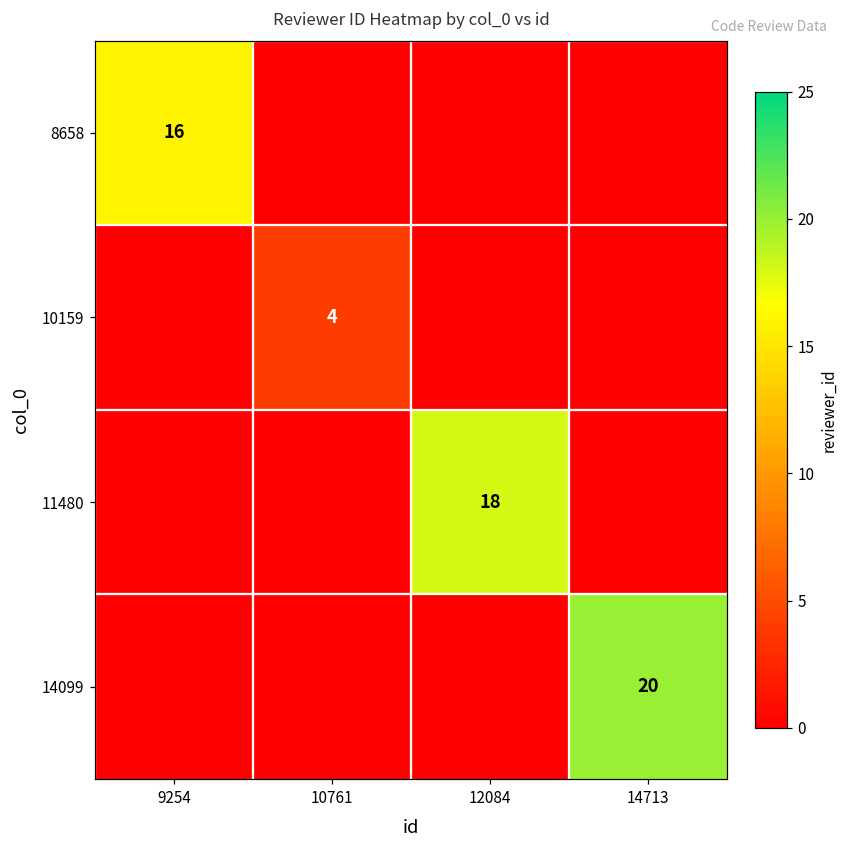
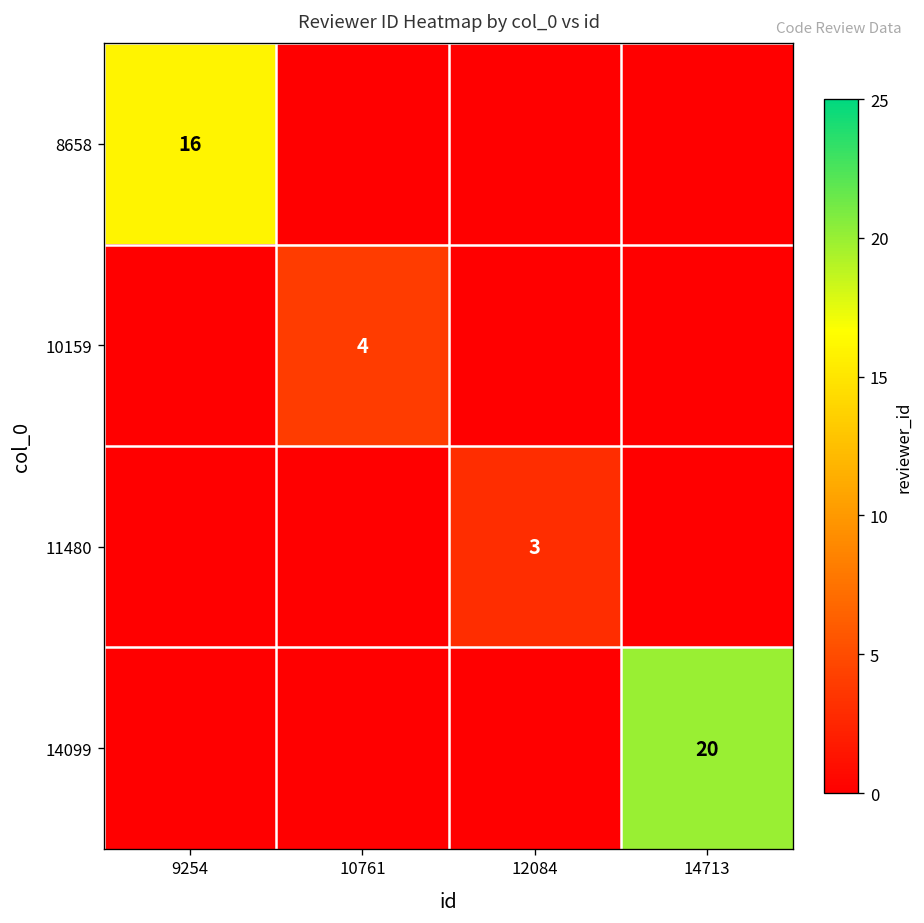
  {
    "8658": {
      "9254": 16
    },
    "10159": {
      "10761": 4
    },
    "11480": {
-     "12084": 18
+     "12084": 3
    },
    "14099": {
      "14713": 20
    }
  }
